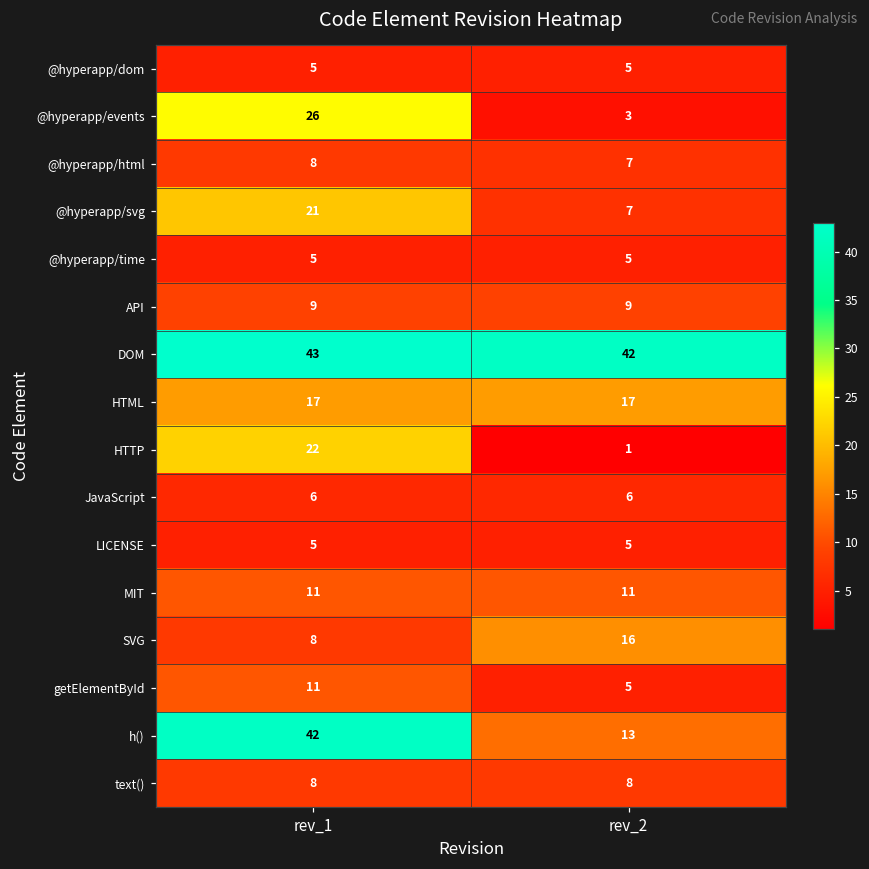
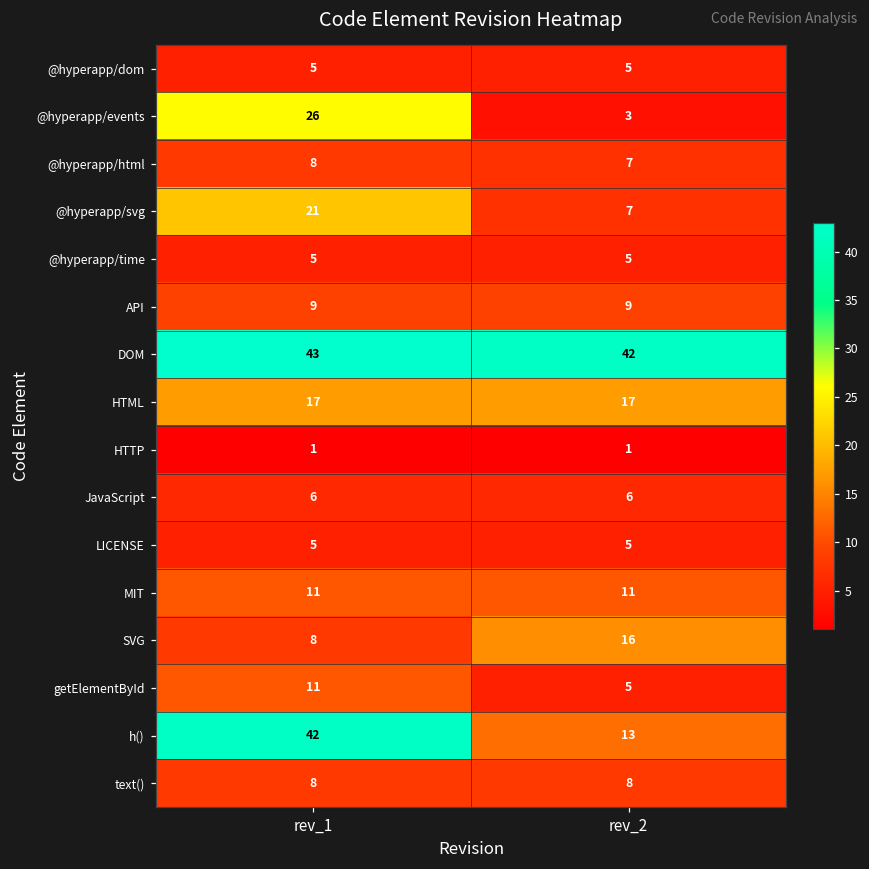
  {
    "@hyperapp/dom": {
      "rev_1": 5,
      "rev_2": 5
    },
    "@hyperapp/events": {
      "rev_1": 26,
      "rev_2": 3
    },
    "@hyperapp/html": {
      "rev_1": 8,
      "rev_2": 7
    },
    "@hyperapp/svg": {
      "rev_1": 21,
      "rev_2": 7
    },
    "@hyperapp/time": {
      "rev_1": 5,
      "rev_2": 5
    },
    "API": {
      "rev_1": 9,
      "rev_2": 9
    },
    "DOM": {
      "rev_1": 43,
      "rev_2": 42
    },
    "HTML": {
      "rev_1": 17,
      "rev_2": 17
    },
    "HTTP": {
-     "rev_1": 22,
+     "rev_1": 1,
      "rev_2": 1
    },
    "JavaScript": {
      "rev_1": 6,
      "rev_2": 6
    },
    "LICENSE": {
      "rev_1": 5,
      "rev_2": 5
    },
    "MIT": {
      "rev_1": 11,
      "rev_2": 11
    },
    "SVG": {
      "rev_1": 8,
      "rev_2": 16
    },
    "getElementById": {
      "rev_1": 11,
      "rev_2": 5
    },
    "h()": {
      "rev_1": 42,
      "rev_2": 13
    },
    "text()": {
      "rev_1": 8,
      "rev_2": 8
    }
  }
